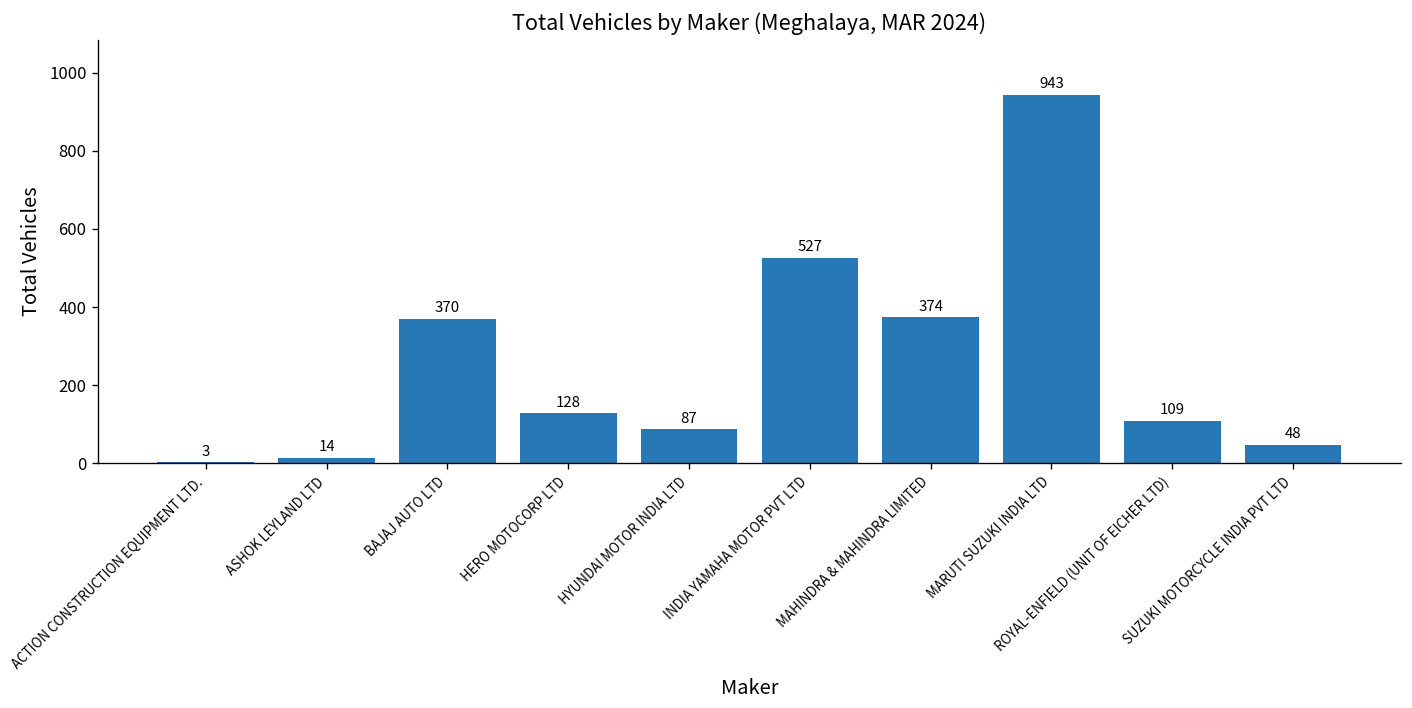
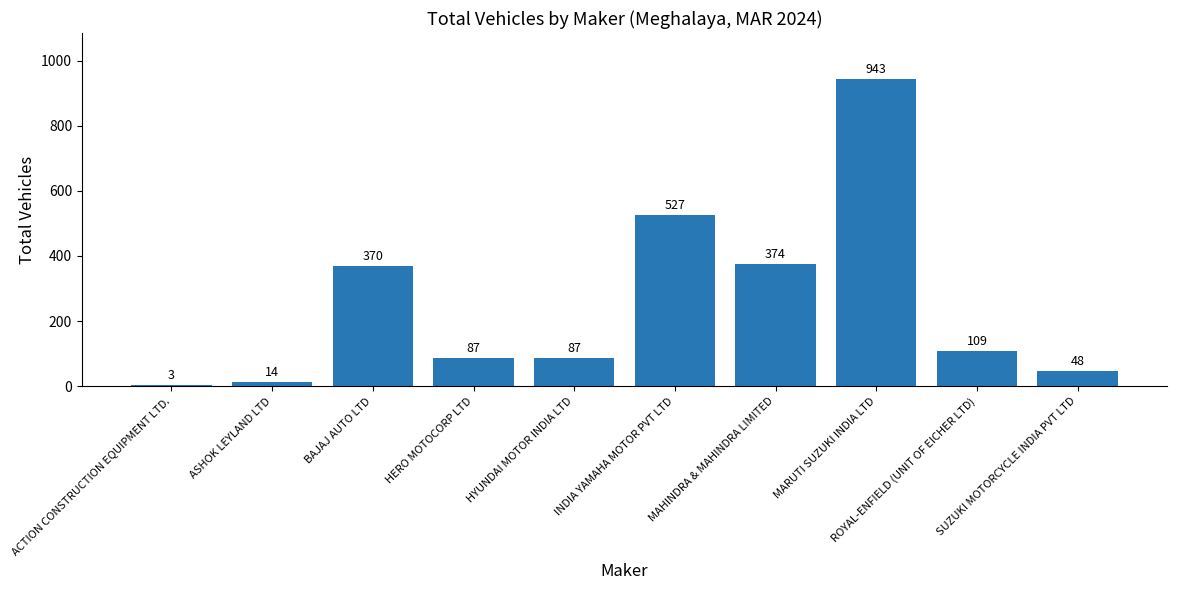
  {
    "ACTION CONSTRUCTION EQUIPMENT LTD.": 3,
    "ASHOK LEYLAND LTD": 14,
    "BAJAJ AUTO LTD": 370,
-   "HERO MOTOCORP LTD": 128,
+   "HERO MOTOCORP LTD": 87,
    "HYUNDAI MOTOR INDIA LTD": 87,
    "INDIA YAMAHA MOTOR PVT LTD": 527,
    "MAHINDRA & MAHINDRA LIMITED": 374,
    "MARUTI SUZUKI INDIA LTD": 943,
    "ROYAL-ENFIELD (UNIT OF EICHER LTD)": 109,
    "SUZUKI MOTORCYCLE INDIA PVT LTD": 48
  }
